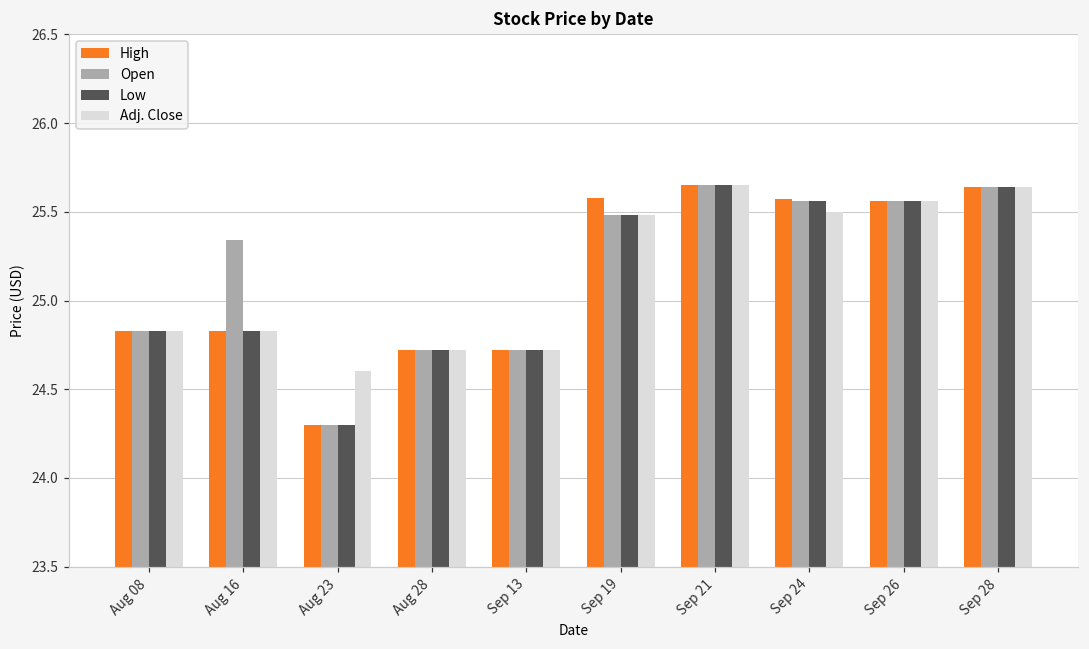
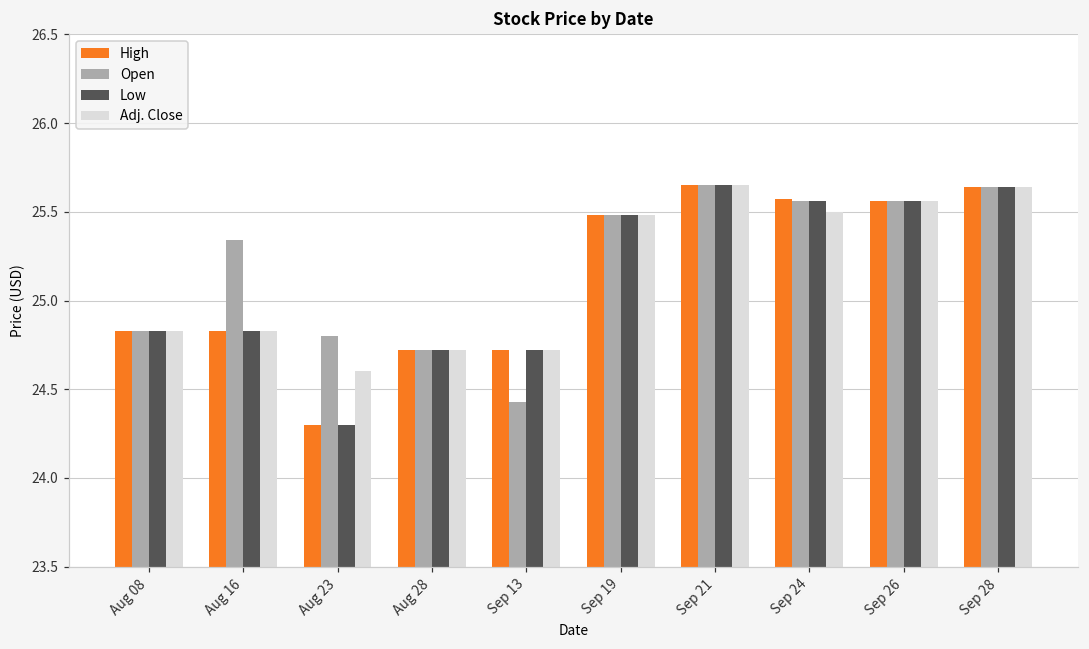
  {
    "High": {
      "Aug 08": 24.83,
      "Aug 16": 24.83,
      "Aug 23": 24.30,
      "Aug 28": 24.72,
      "Sep 13": 24.72,
-     "Sep 19": 25.58,
+     "Sep 19": 25.48,
      "Sep 21": 25.65,
      "Sep 24": 25.57,
      "Sep 26": 25.56,
      "Sep 28": 25.64
    },
    "Open": {
      "Aug 08": 24.83,
      "Aug 16": 25.34,
-     "Aug 23": 24.3,
+     "Aug 23": 24.8,
      "Aug 28": 24.72,
-     "Sep 13": 24.72,
+     "Sep 13": 24.43,
      "Sep 19": 25.48,
      "Sep 21": 25.65,
      "Sep 24": 25.56,
      "Sep 26": 25.56,
      "Sep 28": 25.64
    },
    "Low": {
      "Aug 08": 24.83,
      "Aug 16": 24.83,
      "Aug 23": 24.30,
      "Aug 28": 24.72,
      "Sep 13": 24.72,
      "Sep 19": 25.48,
      "Sep 21": 25.65,
      "Sep 24": 25.56,
      "Sep 26": 25.56,
      "Sep 28": 25.64
    },
    "Adj. Close": {
      "Aug 08": 24.83,
      "Aug 16": 24.83,
      "Aug 23": 24.60,
      "Aug 28": 24.72,
      "Sep 13": 24.72,
      "Sep 19": 25.48,
      "Sep 21": 25.65,
      "Sep 24": 25.50,
      "Sep 26": 25.56,
      "Sep 28": 25.64
    }
  }
